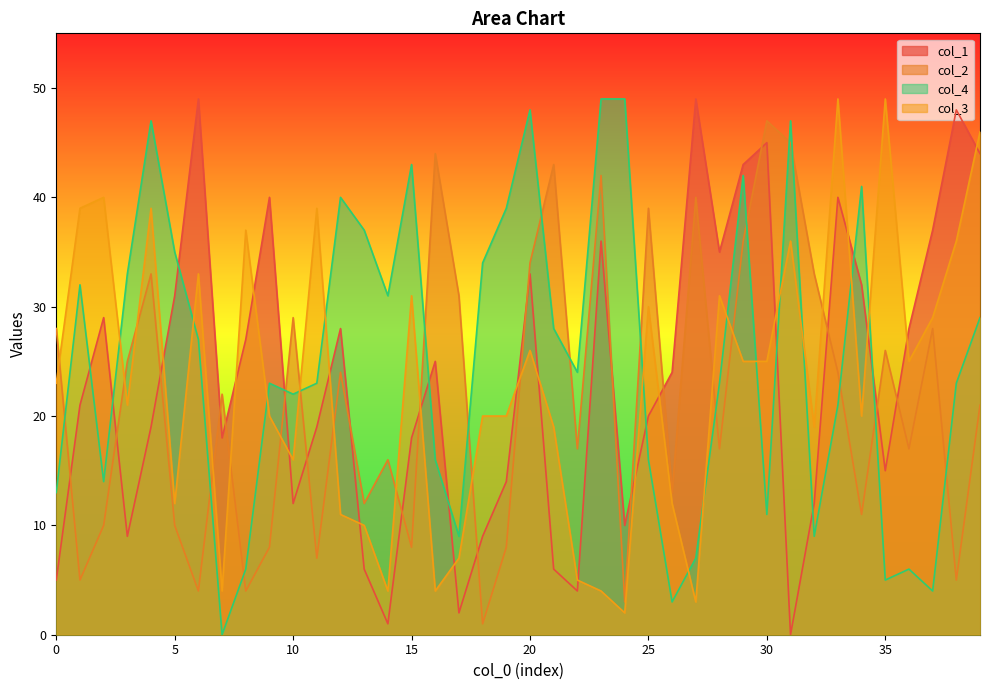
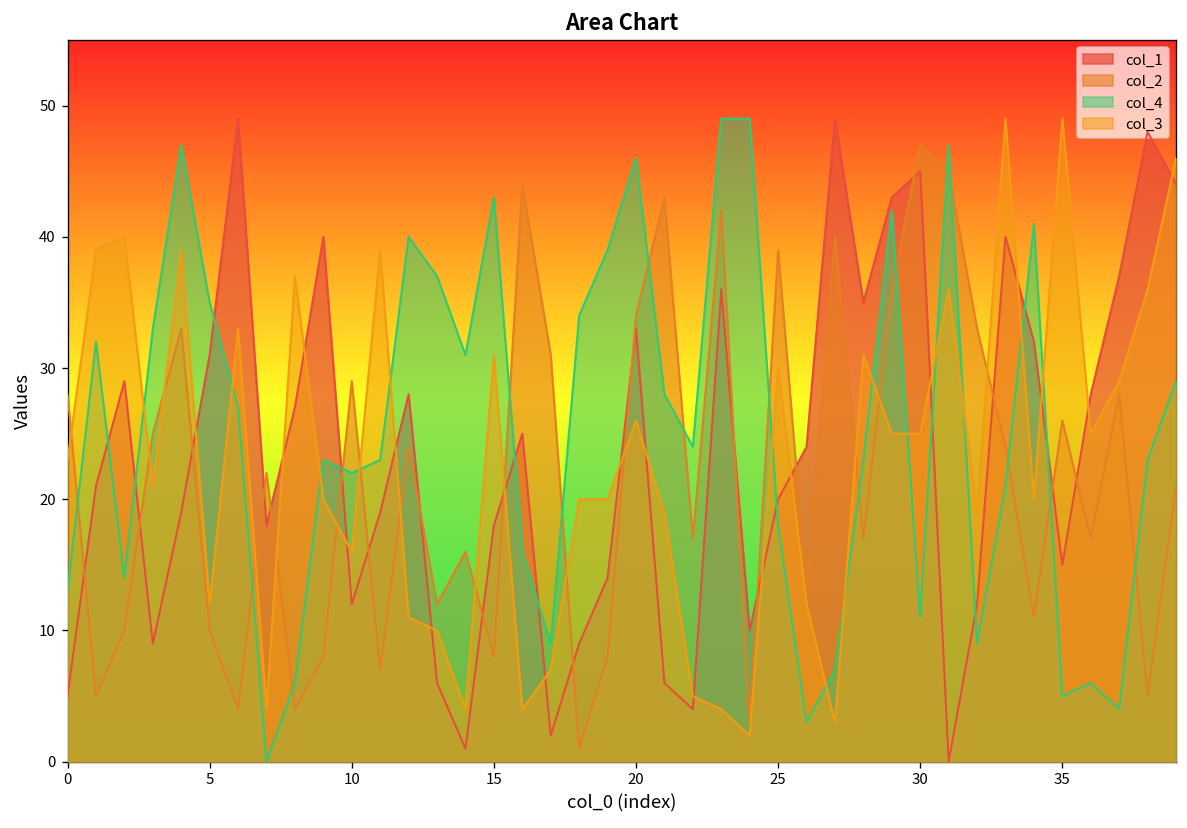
  {
    "col_4": {
      "0": 13,
      "5": 35,
      "10": 22,
      "15": 43,
-     "20": 48,
-     "25": 16,
+     "20": 46,
+     "25": 18,
      "30": 11,
      "35": 5
    }
  }
